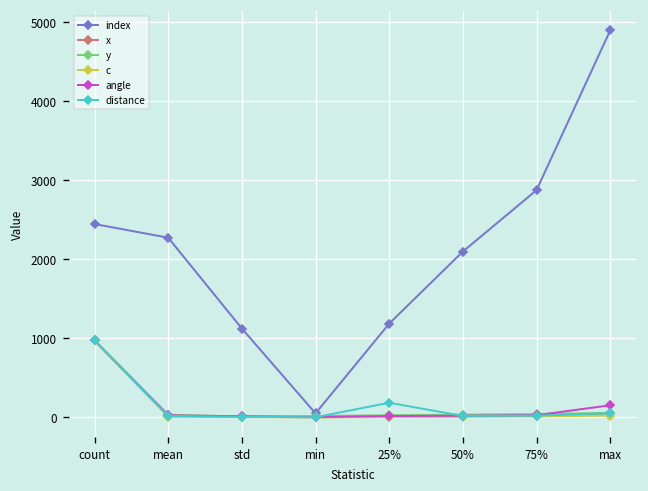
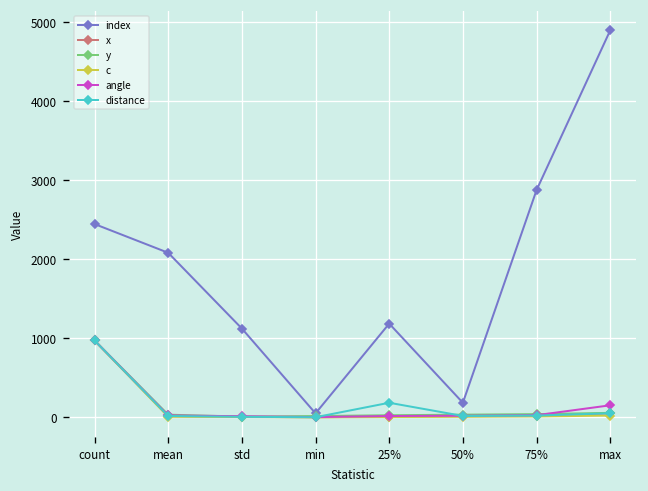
  {
    "index": {
      "count": 2400,
-     "mean": 2300,
+     "mean": 2100,
      "std": 1100,
      "25%": 1200,
-     "50%": 2100,
+     "50%": 200,
      "75%": 2900,
      "max": 4900
    },
    "angle": {
      "max": 200
    },
    "distance": {
      "25%": 200
    }
  }
